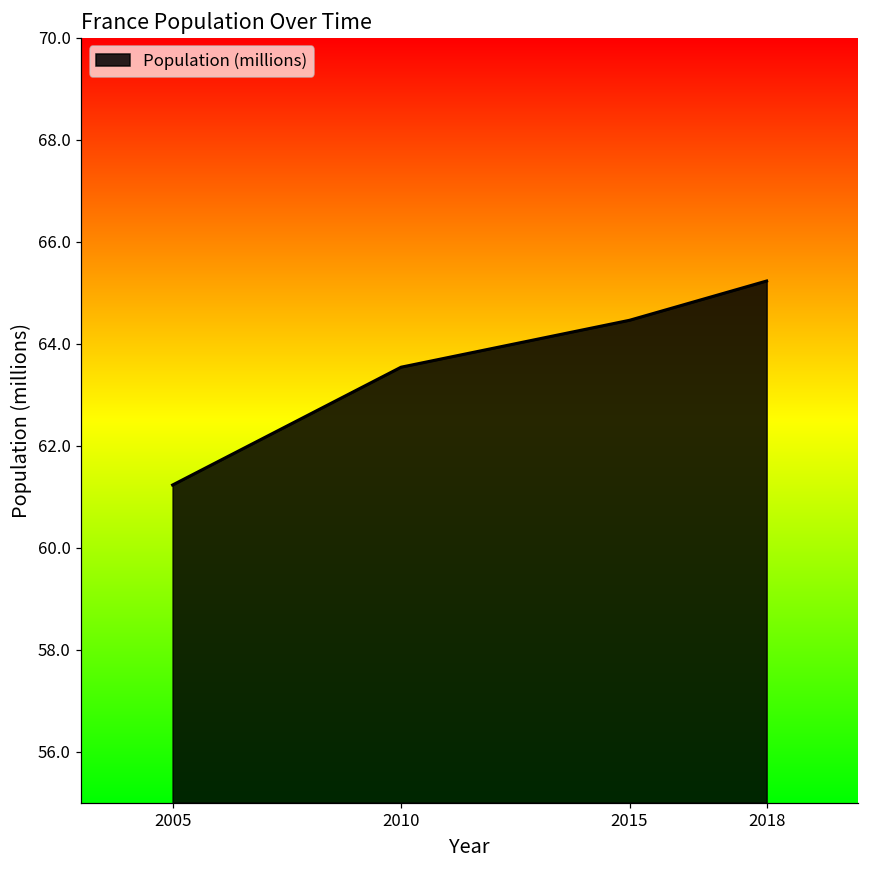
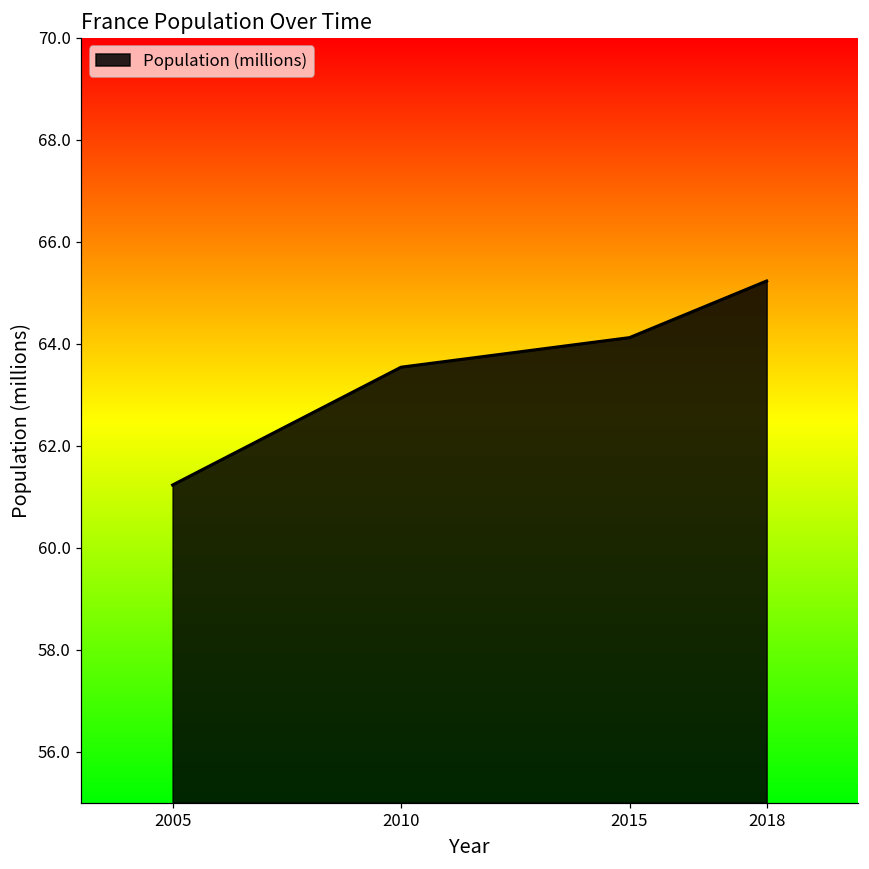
  {
    "2005": 61.2,
    "2010": 63.5,
-   "2015": 64.5,
+   "2015": 64.1,
    "2018": 65.2
  }
